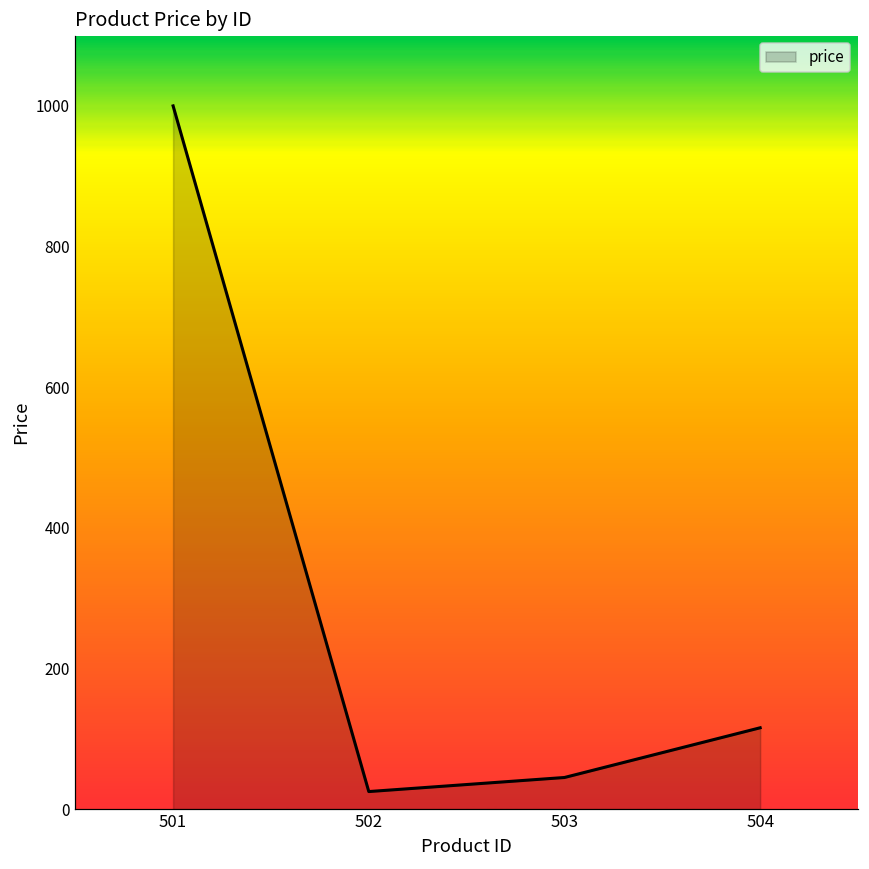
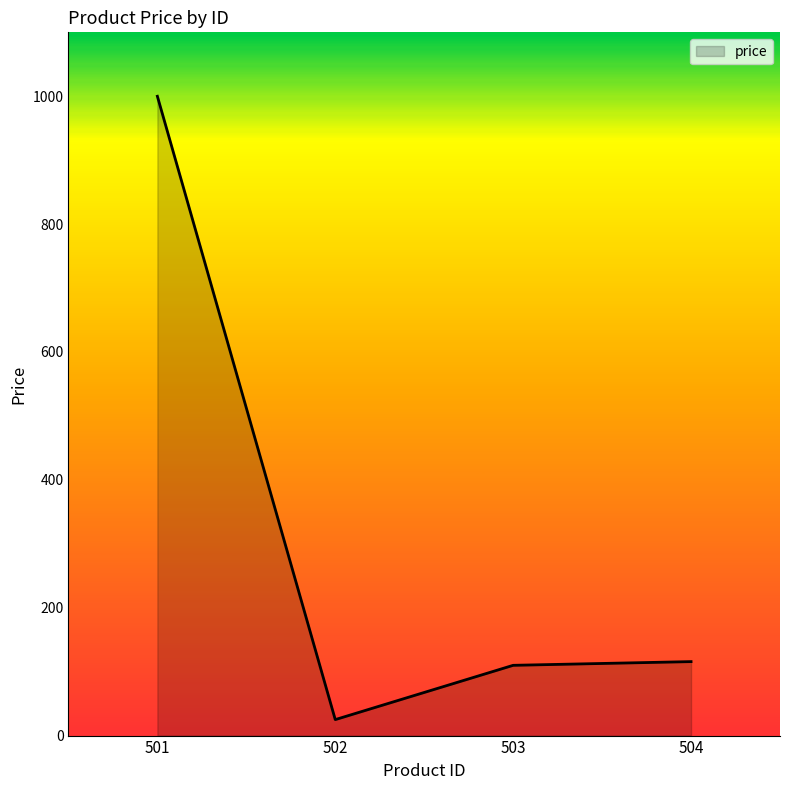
  {
    "501": 1000,
    "502": 30,
-   "503": 50,
+   "503": 110,
    "504": 120
  }
